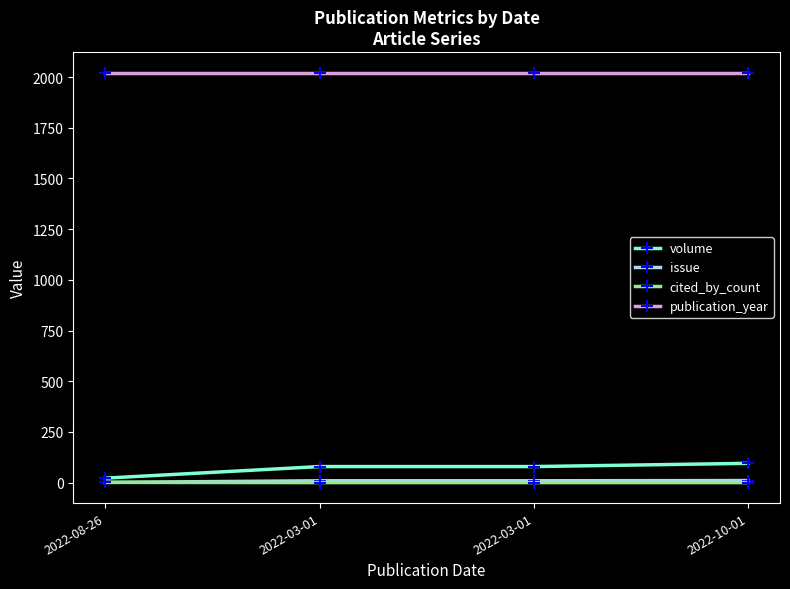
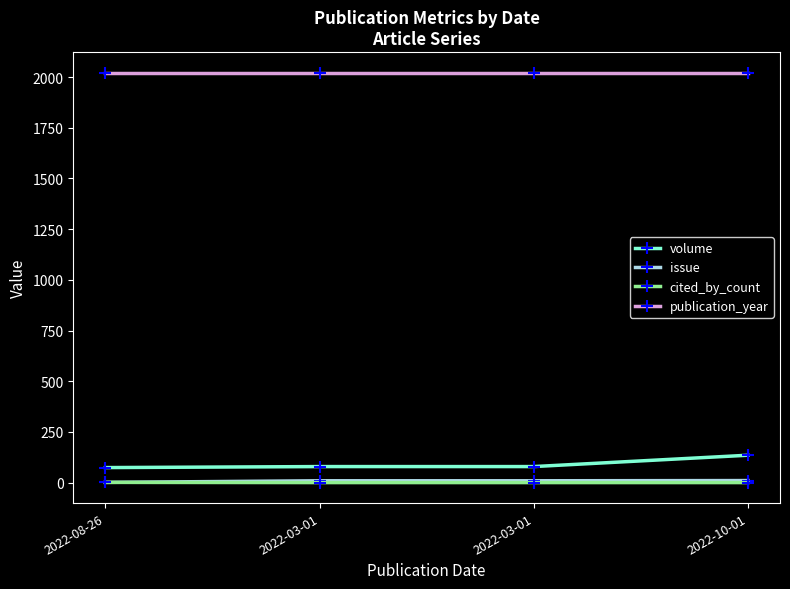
  {
    "volume": {
-     "2022-08-26": 20,
-     "2022-10-01": 100
+     "2022-08-26": 70,
+     "2022-10-01": 140
    },
    "publication_year": {
      "2022-08-26": 2020,
      "2022-10-01": 2020
    }
  }
